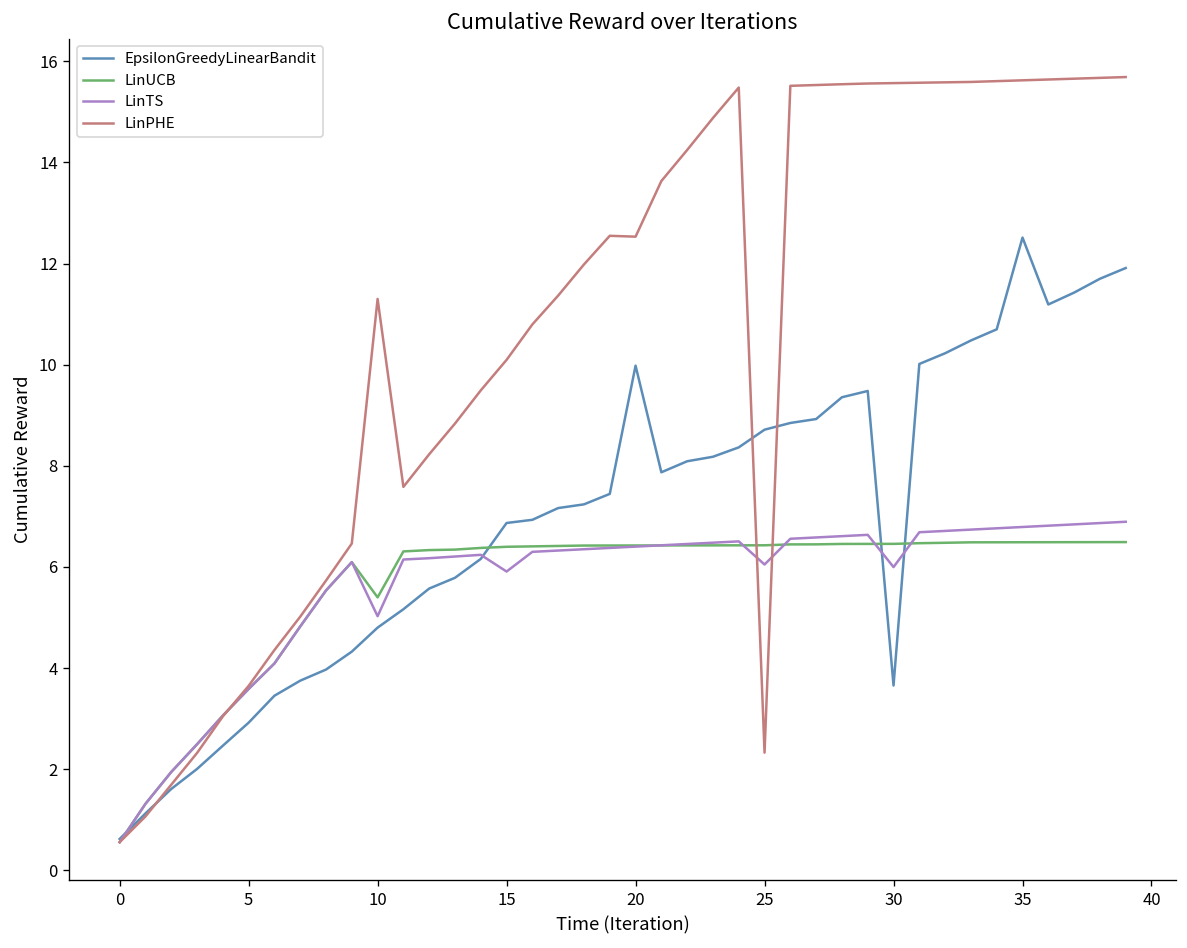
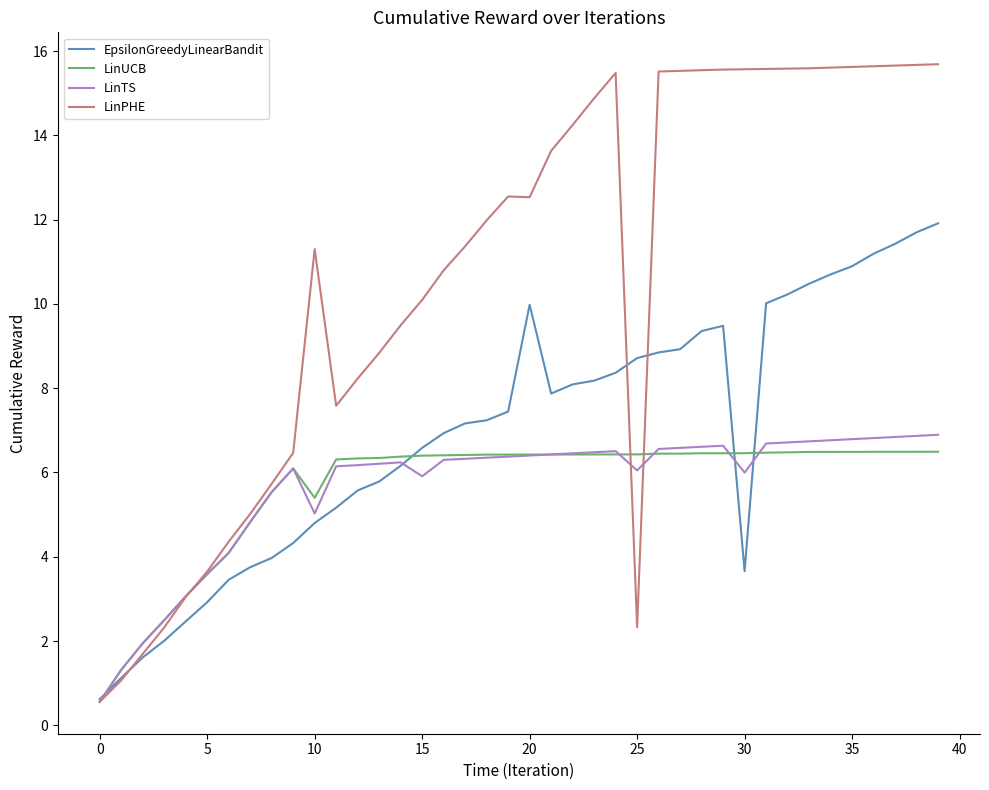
  {
    "EpsilonGreedyLinearBandit": {
      "0": 0.6,
      "5": 2.9,
      "10": 4.8,
-     "15": 6.9,
+     "15": 6.6,
      "20": 10.0,
      "25": 8.7,
      "30": 3.7,
-     "35": 12.5
+     "35": 10.9
    },
    "LinUCB": {
      "10": 5.4,
      "15": 6.4,
      "25": 6.4,
      "30": 6.5,
      "35": 6.5
    },
    "LinTS": {
      "10": 5.0,
      "15": 5.9,
      "25": 6.0,
      "30": 6.0,
      "35": 6.8
    },
    "LinPHE": {
      "10": 11.3,
      "15": 10.1,
      "20": 12.5,
      "25": 2.3,
      "30": 15.6,
      "35": 15.6
    }
  }
